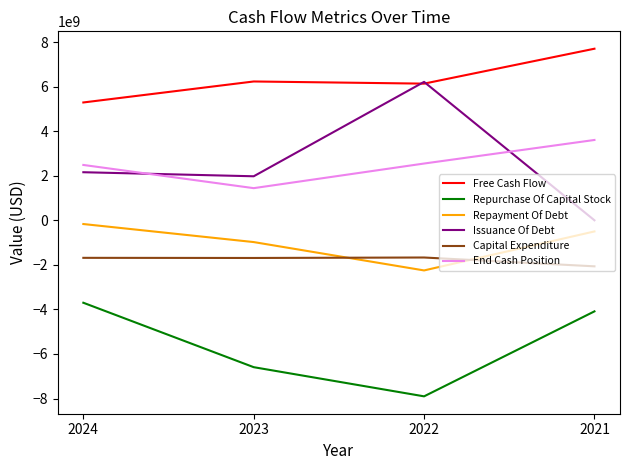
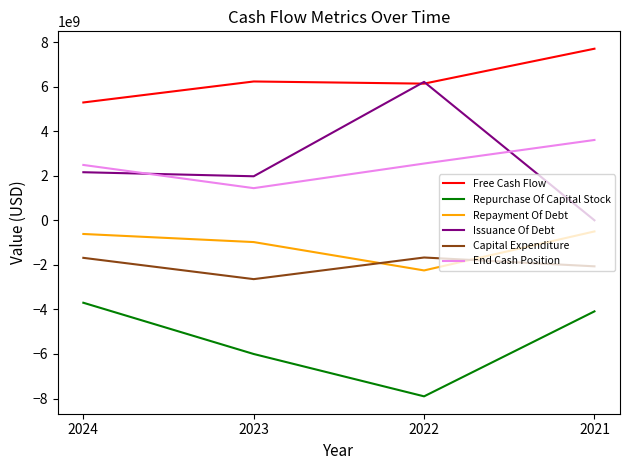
  {
    "Free Cash Flow": {
      "2024": 5300000000,
      "2023": 6200000000,
      "2021": 7700000000
    },
    "Repurchase Of Capital Stock": {
      "2024": -3700000000,
-     "2023": -6600000000,
+     "2023": -6000000000,
      "2022": -7900000000,
      "2021": -4100000000
    },
    "Repayment Of Debt": {
-     "2024": -200000000,
+     "2024": -600000000,
      "2023": -1000000000,
      "2022": -2300000000
    },
    "Issuance Of Debt": {
      "2024": 2200000000,
      "2023": 2000000000
    },
    "Capital Expenditure": {
      "2024": -1700000000,
-     "2023": -1700000000,
+     "2023": -2600000000,
      "2022": -1700000000
    },
    "End Cash Position": {
      "2024": 2500000000,
      "2023": 1400000000,
      "2022": 2500000000,
      "2021": 3600000000
    }
  }
